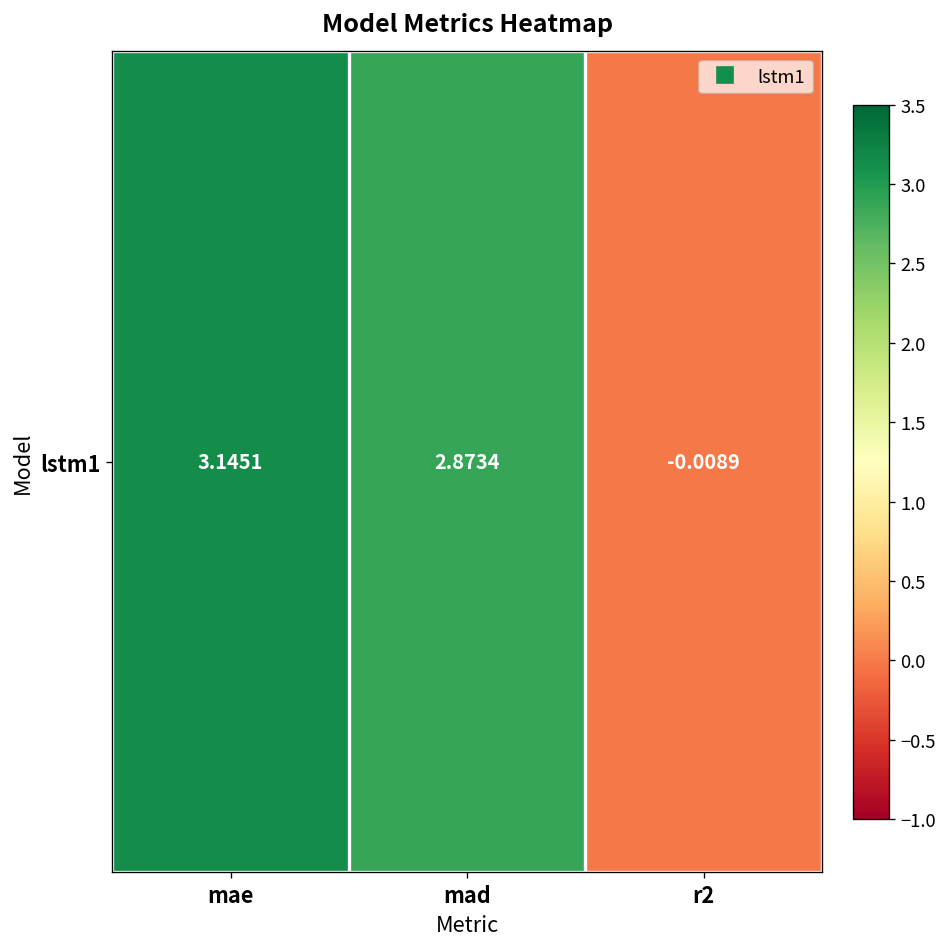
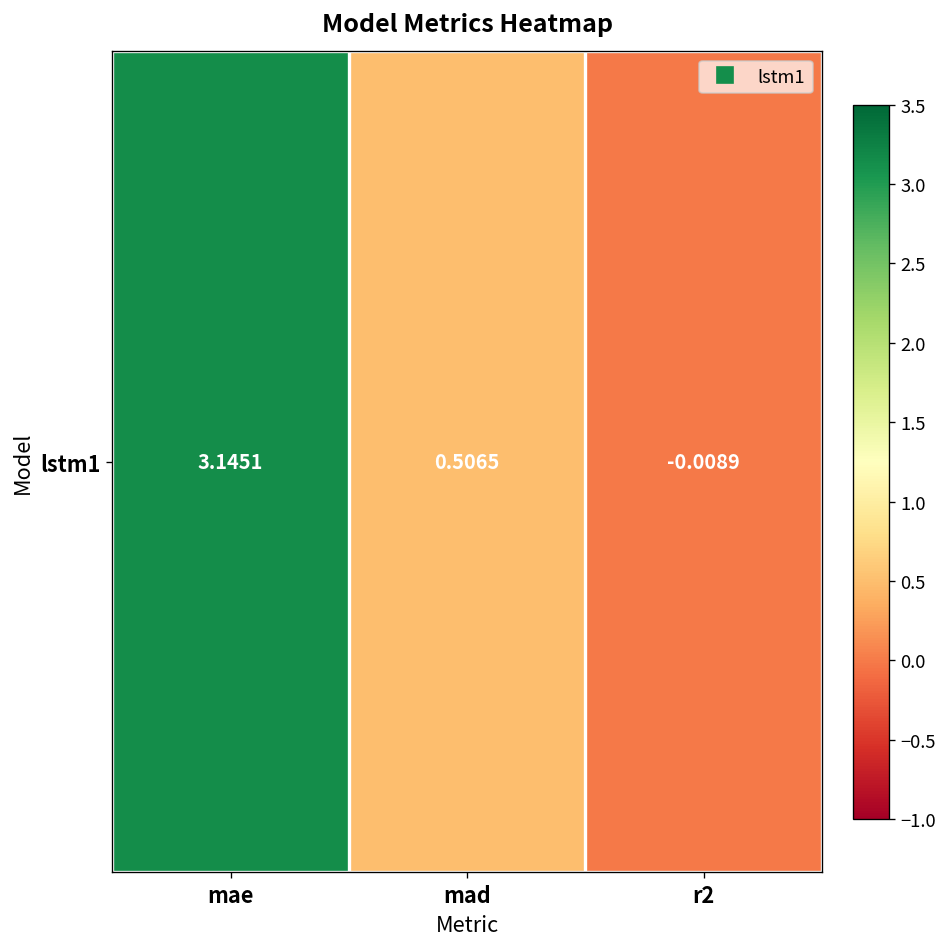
  {
    "lstm1": {
      "mae": 3.1451,
-     "mad": 2.8734,
+     "mad": 0.5065,
      "r2": -0.0089
    }
  }
